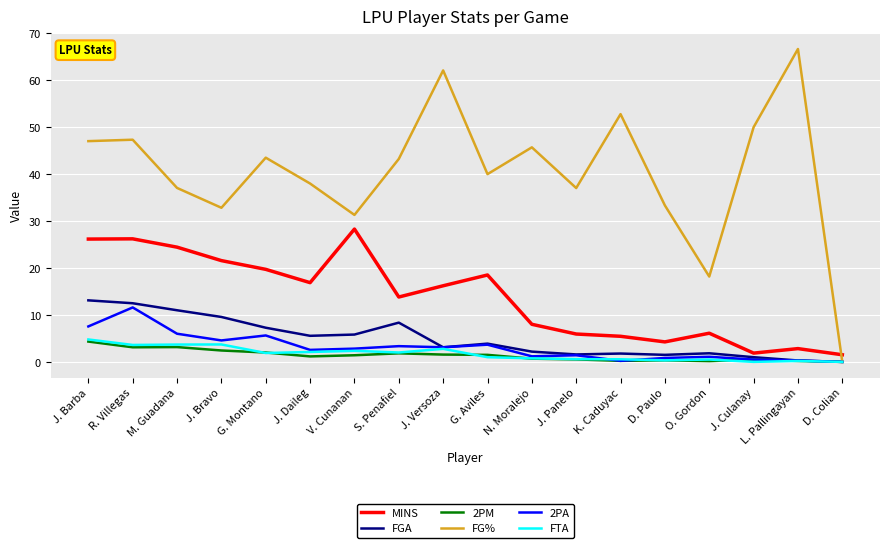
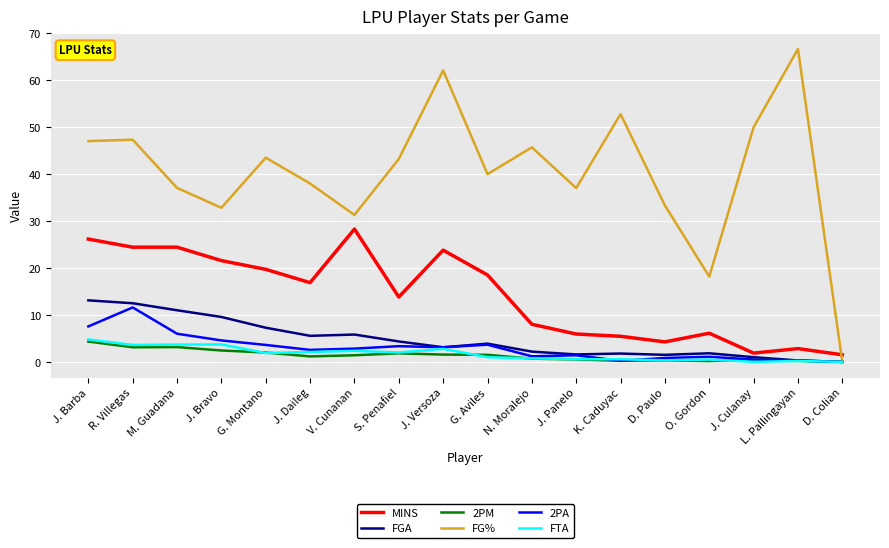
  {
    "MINS": {
      "J. Barba": 26,
-     "R. Villegas": 26,
+     "R. Villegas": 24,
      "M. Guadana": 24,
      "J. Bravo": 22,
      "G. Montano": 20,
      "J. Daileg": 17,
      "V. Cunanan": 28,
      "S. Penafiel": 14,
-     "J. Versoza": 16,
+     "J. Versoza": 24,
      "G. Aviles": 19,
      "N. Moralejo": 8,
      "J. Panelo": 6,
      "K. Caduyac": 5,
      "D. Paulo": 4,
      "O. Gordon": 6,
      "J. Culanay": 2,
      "L. Pallingayan": 3,
      "D. Colian": 2
    },
    "FGA": {
      "J. Barba": 13,
      "R. Villegas": 12,
      "M. Guadana": 11,
      "J. Bravo": 10,
      "G. Montano": 7,
      "J. Daileg": 6,
      "V. Cunanan": 6,
-     "S. Penafiel": 8,
+     "S. Penafiel": 4,
      "N. Moralejo": 2,
      "K. Caduyac": 2,
      "D. Paulo": 2,
      "O. Gordon": 2
    },
    "2PM": {
      "M. Guadana": 3,
      "J. Bravo": 2,
      "J. Daileg": 1,
      "V. Cunanan": 1,
      "J. Versoza": 2
    },
    "FG%": {
      "J. Barba": 47,
      "R. Villegas": 47,
      "M. Guadana": 37,
      "J. Bravo": 33,
      "G. Montano": 44,
      "J. Daileg": 38,
      "V. Cunanan": 31,
      "S. Penafiel": 43,
      "J. Versoza": 62,
      "G. Aviles": 40,
      "N. Moralejo": 46,
      "J. Panelo": 37,
      "K. Caduyac": 53,
      "D. Paulo": 33,
      "O. Gordon": 18,
      "J. Culanay": 50,
      "L. Pallingayan": 67
    },
    "2PA": {
      "J. Barba": 8,
      "R. Villegas": 12,
      "M. Guadana": 6,
      "J. Bravo": 5,
-     "G. Montano": 6,
+     "G. Montano": 4,
      "S. Penafiel": 3,
      "O. Gordon": 1
    },
    "FTA": {
      "M. Guadana": 4,
      "J. Bravo": 4
    }
  }
